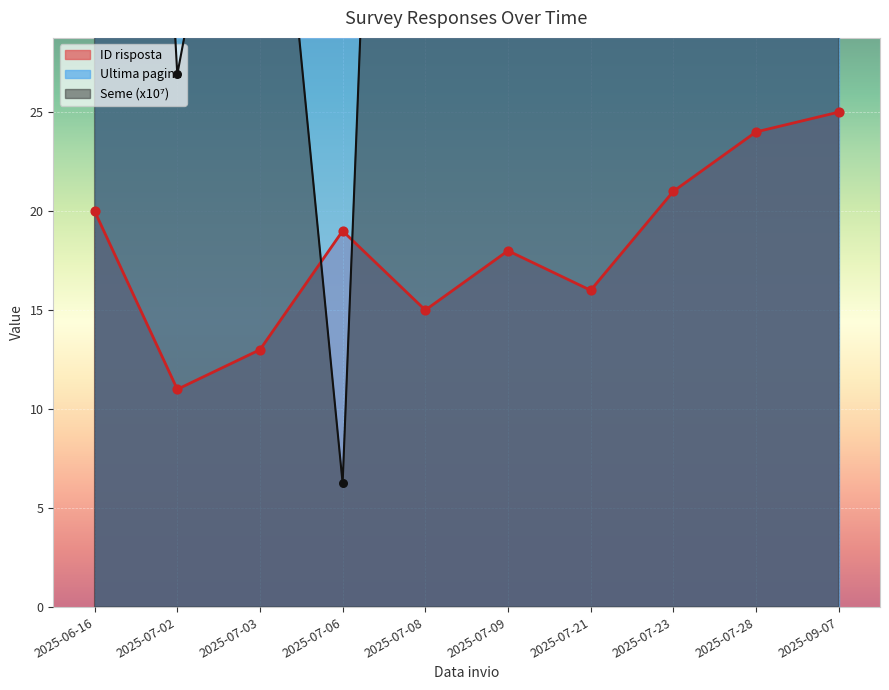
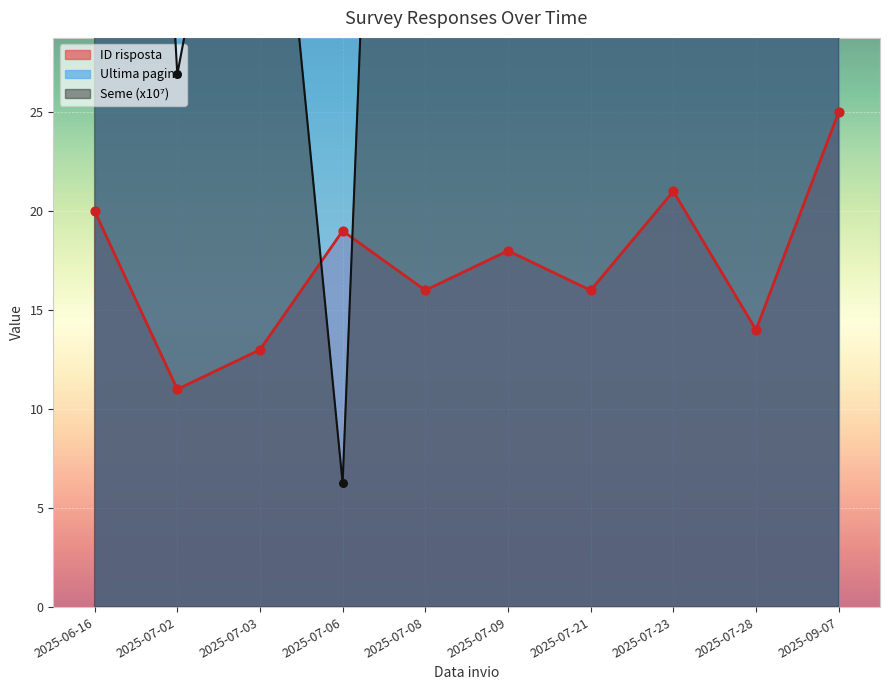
  {
    "ID risposta": {
      "2025-06-16": 20,
      "2025-07-02": 11,
      "2025-07-03": 13,
      "2025-07-06": 19,
-     "2025-07-08": 15,
+     "2025-07-08": 16,
      "2025-07-09": 18,
      "2025-07-21": 16,
      "2025-07-23": 21,
-     "2025-07-28": 24,
+     "2025-07-28": 14,
      "2025-09-07": 25
    },
    "Seme (x10⁷)": {
      "2025-07-06": 6.3
    }
  }
